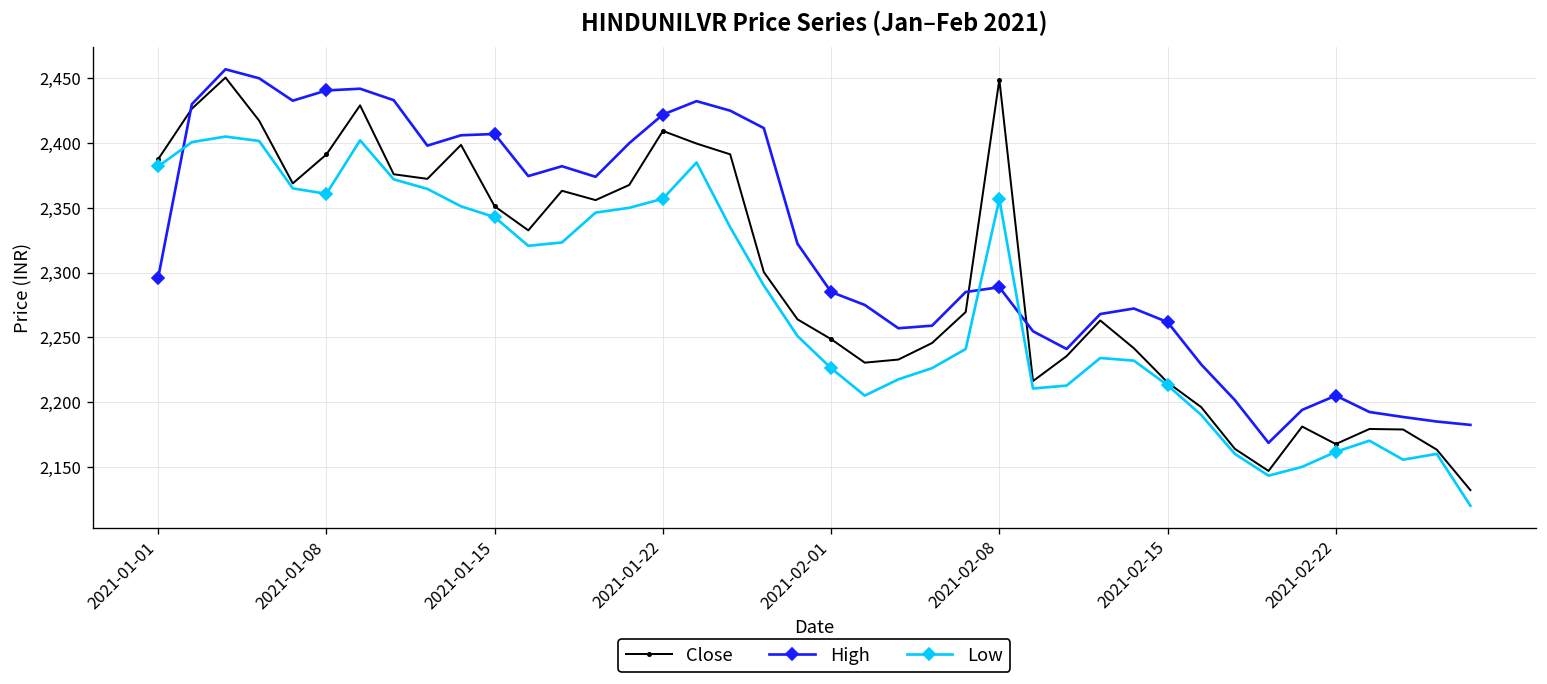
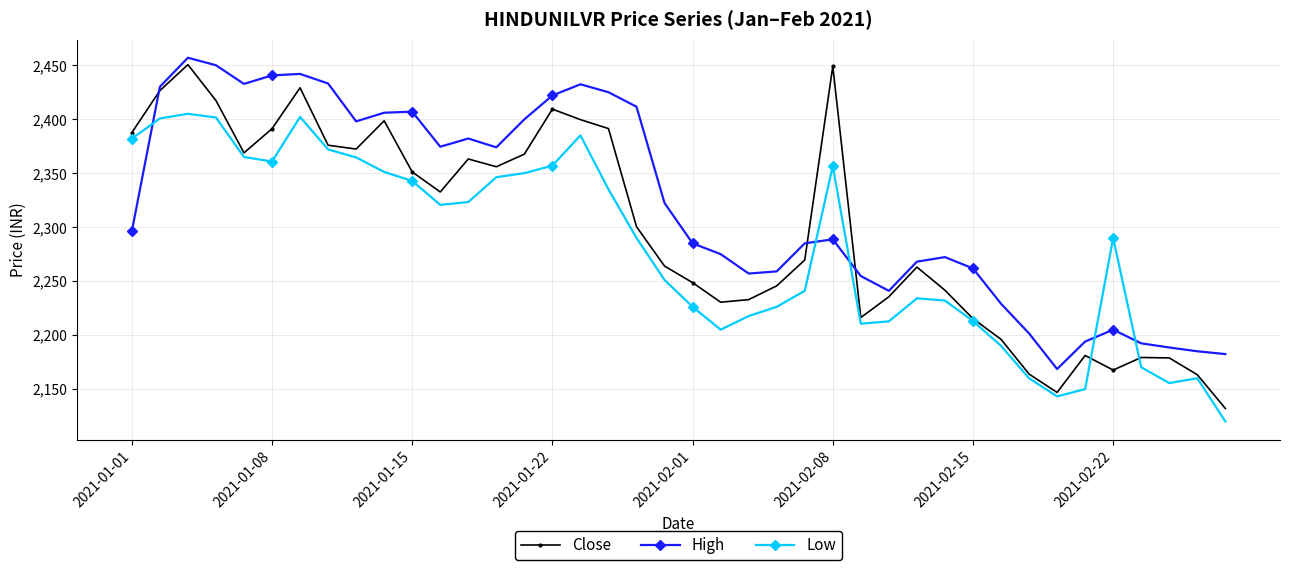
  {
    "Close": {
      "2021-01-01": "2,388",
      "2021-01-08": "2,391",
      "2021-01-15": "2,351",
      "2021-01-22": "2,409",
      "2021-02-01": "2,249",
      "2021-02-08": "2,449",
      "2021-02-22": "2,168"
    },
    "High": {
      "2021-01-01": "2,296",
      "2021-01-08": "2,441",
      "2021-01-15": "2,407",
      "2021-01-22": "2,422",
      "2021-02-01": "2,285",
      "2021-02-08": "2,289",
      "2021-02-15": "2,262",
      "2021-02-22": "2,205"
    },
    "Low": {
      "2021-01-01": "2,382",
      "2021-01-08": "2,361",
      "2021-01-15": "2,343",
      "2021-01-22": "2,357",
      "2021-02-01": "2,226",
      "2021-02-08": "2,357",
-     "2021-02-22": "2,162"
+     "2021-02-22": "2,290"
    }
  }
